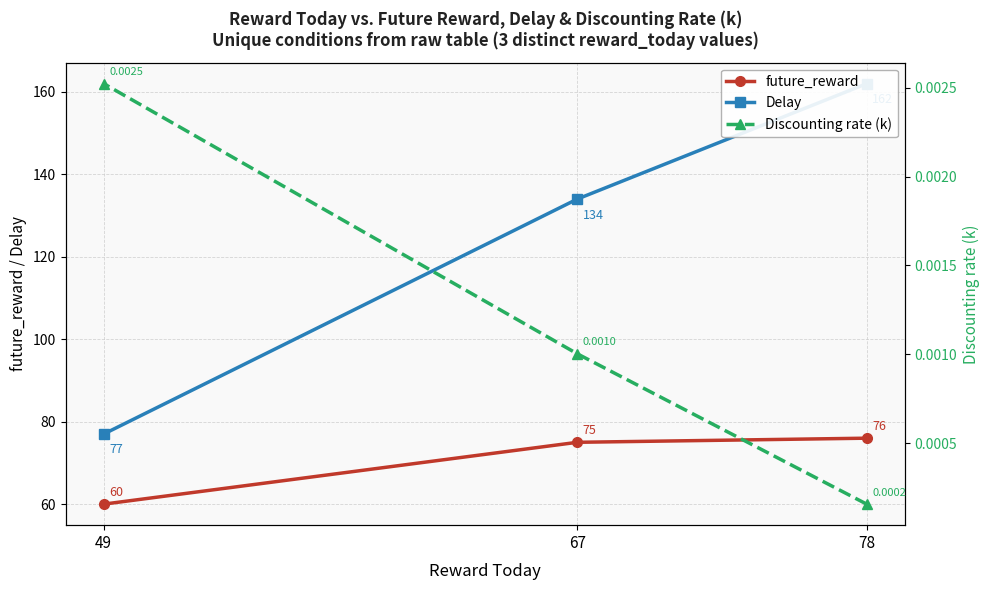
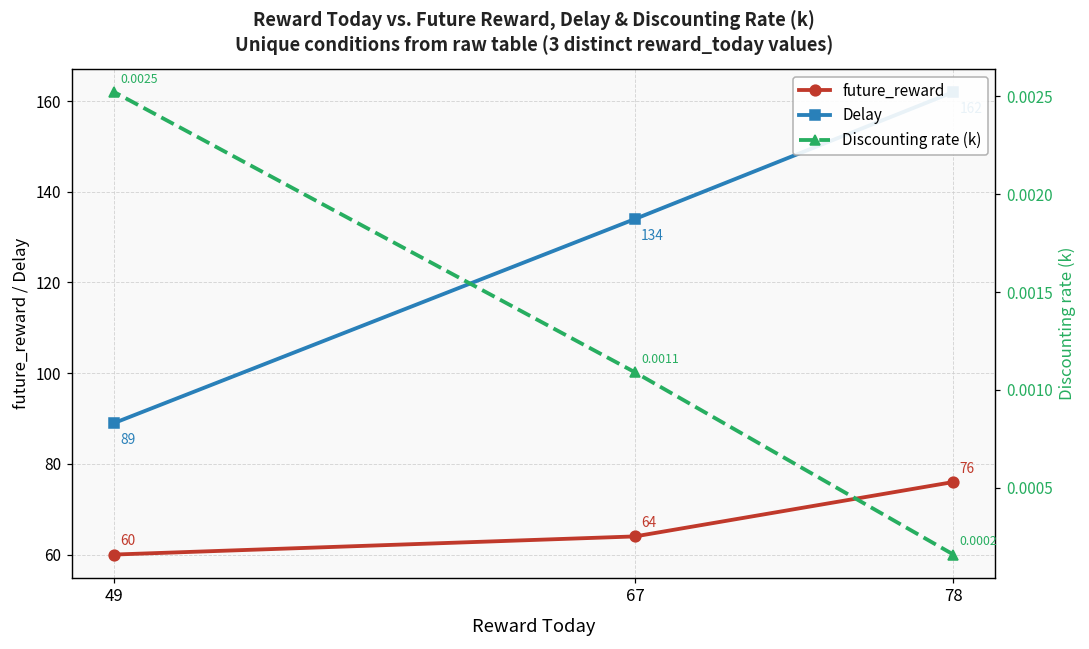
  {
    "future_reward": {
      "49": 60,
-     "67": 75,
+     "67": 64,
      "78": 76
    },
    "Delay": {
-     "49": 77,
+     "49": 89,
      "67": 134
    },
    "Discounting rate (k)": {
      "49": 0.0025,
-     "67": 0.0010,
+     "67": 0.0011,
      "78": 0.0002
    }
  }
